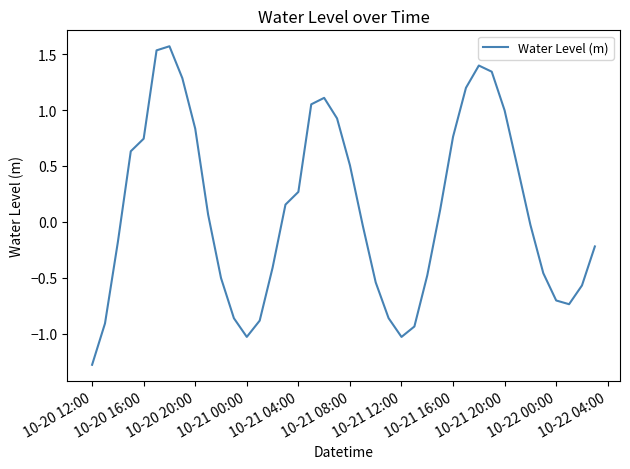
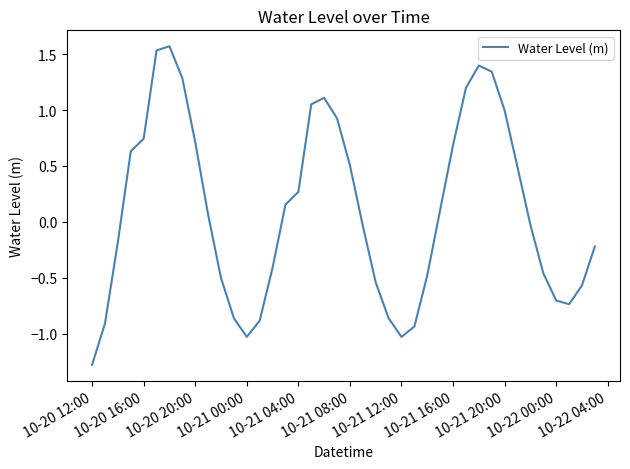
  {
    "10-20 12:00": -1.28,
    "10-20 16:00": 0.74,
-   "10-20 20:00": 0.83,
+   "10-20 20:00": 0.71,
    "10-21 00:00": -1.03,
    "10-21 04:00": 0.27,
    "10-21 08:00": 0.51,
    "10-21 12:00": -1.03,
-   "10-21 16:00": 0.76,
+   "10-21 16:00": 0.69,
    "10-21 20:00": 1.00,
    "10-22 00:00": -0.70
  }
